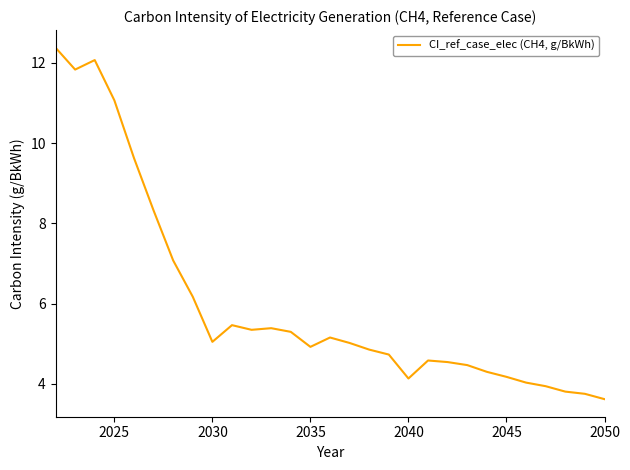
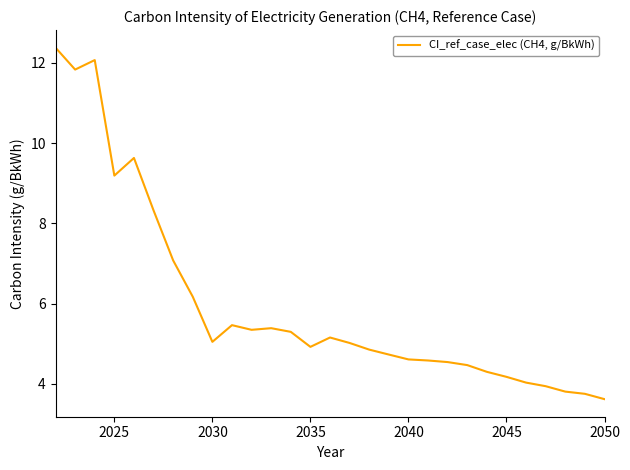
  {
-   "2025": 11.1,
+   "2025": 9.2,
    "2030": 5.0,
    "2035": 4.9,
-   "2040": 4.1,
+   "2040": 4.6,
    "2045": 4.2,
    "2050": 3.6
  }
